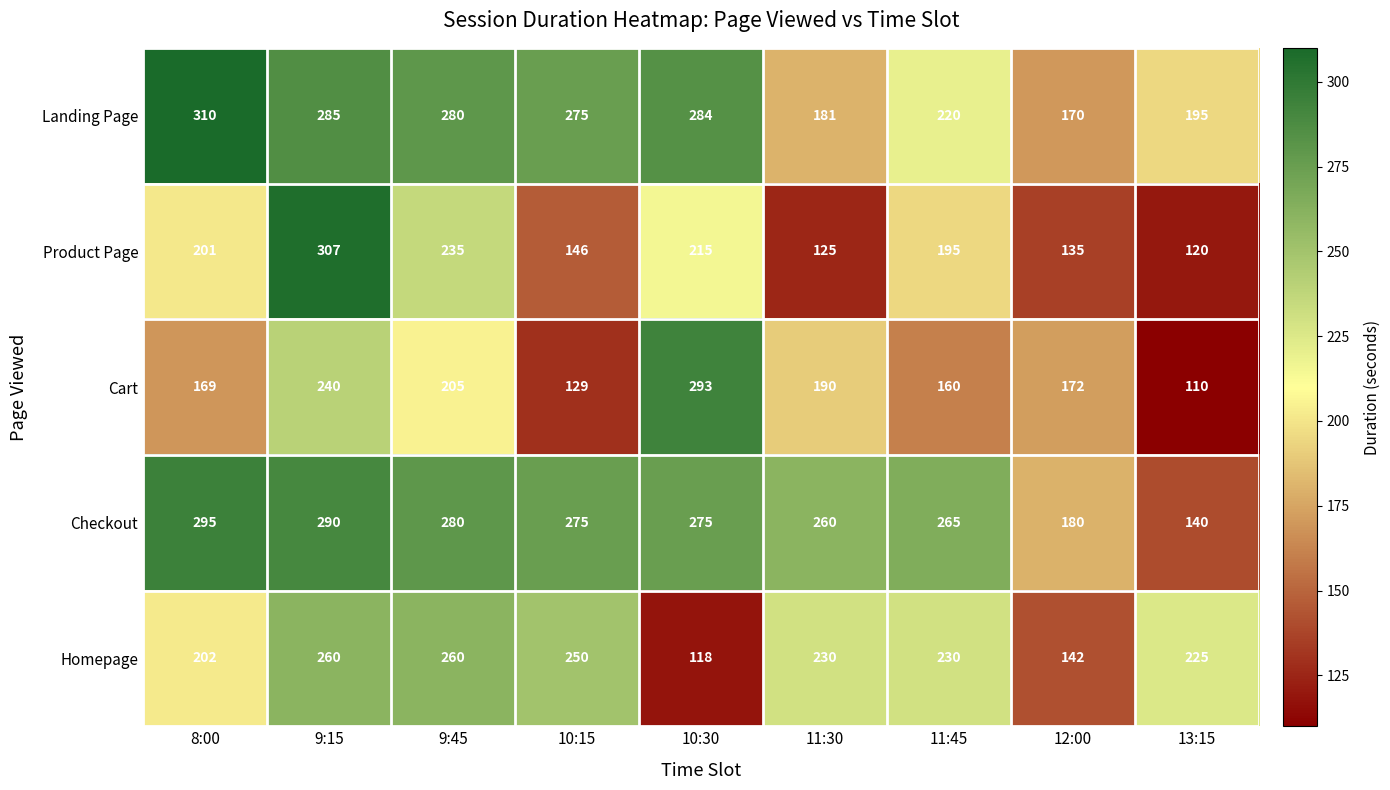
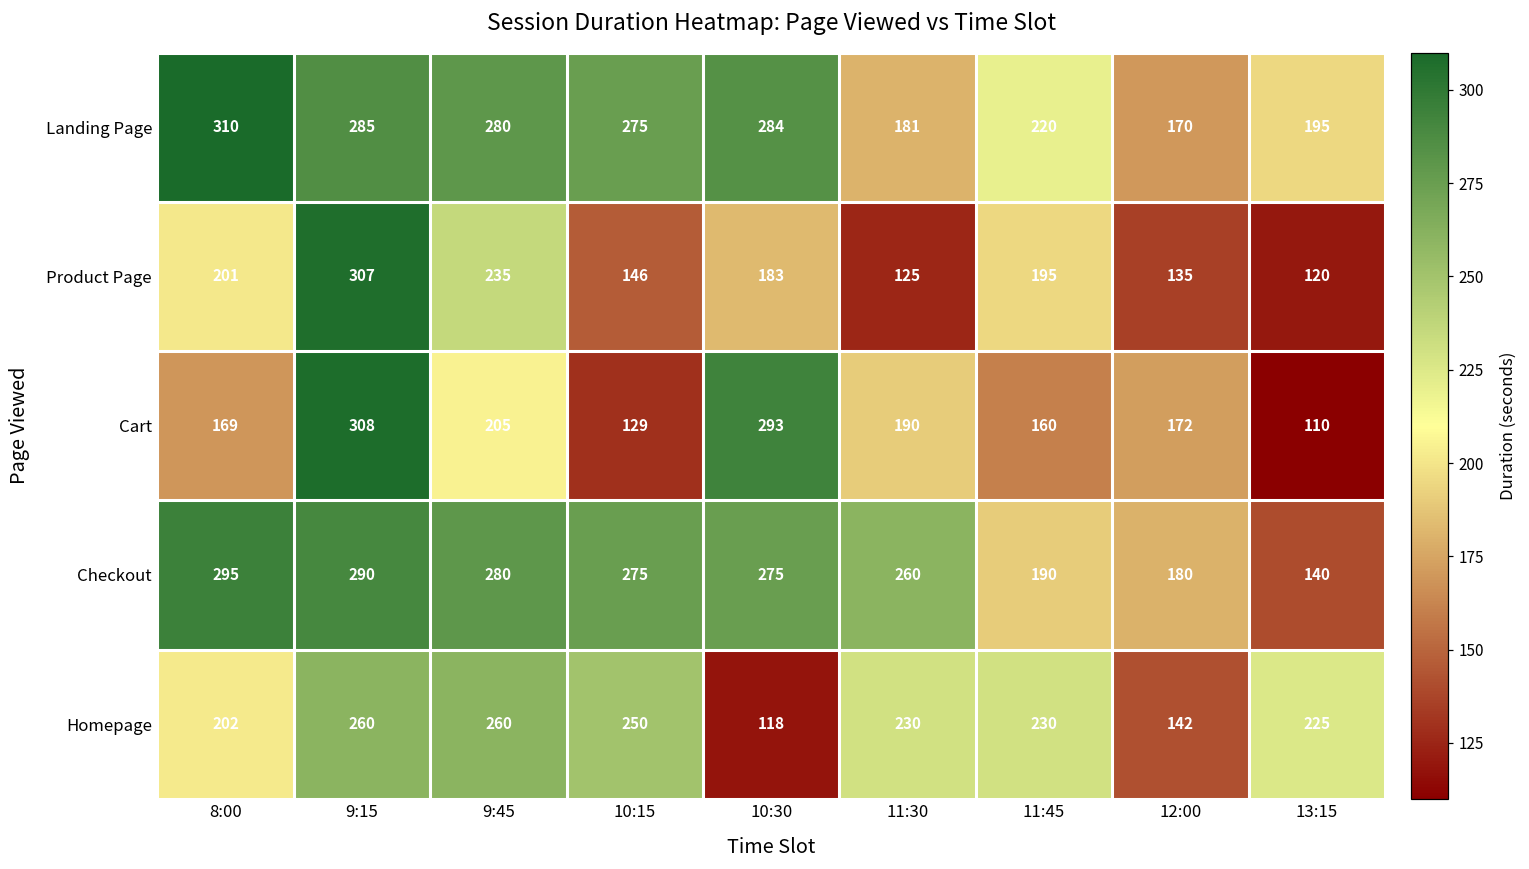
  {
    "Landing Page": {
      "8:00": 310,
      "9:15": 285,
      "9:45": 280,
      "10:15": 275,
      "10:30": 284,
      "11:30": 181,
      "11:45": 220,
      "12:00": 170,
      "13:15": 195
    },
    "Product Page": {
      "8:00": 201,
      "9:15": 307,
      "9:45": 235,
      "10:15": 146,
-     "10:30": 215,
+     "10:30": 183,
      "11:30": 125,
      "11:45": 195,
      "12:00": 135,
      "13:15": 120
    },
    "Cart": {
      "8:00": 169,
-     "9:15": 240,
+     "9:15": 308,
      "9:45": 205,
      "10:15": 129,
      "10:30": 293,
      "11:30": 190,
      "11:45": 160,
      "12:00": 172,
      "13:15": 110
    },
    "Checkout": {
      "8:00": 295,
      "9:15": 290,
      "9:45": 280,
      "10:15": 275,
      "10:30": 275,
      "11:30": 260,
-     "11:45": 265,
+     "11:45": 190,
      "12:00": 180,
      "13:15": 140
    },
    "Homepage": {
      "8:00": 202,
      "9:15": 260,
      "9:45": 260,
      "10:15": 250,
      "10:30": 118,
      "11:30": 230,
      "11:45": 230,
      "12:00": 142,
      "13:15": 225
    }
  }
